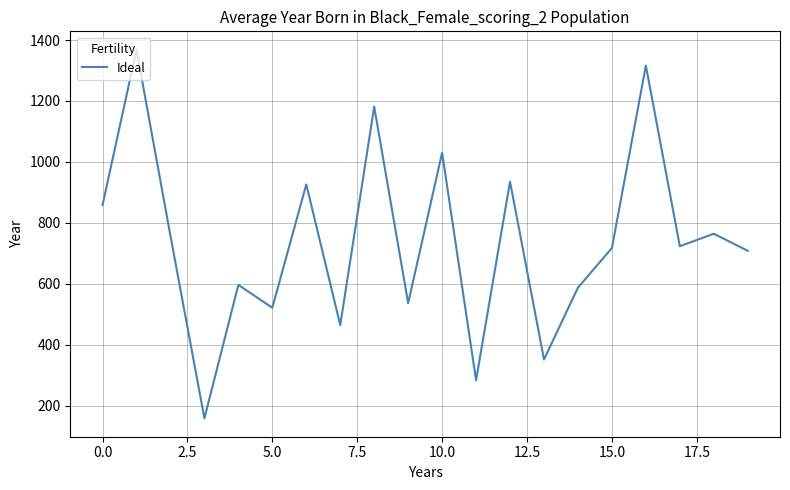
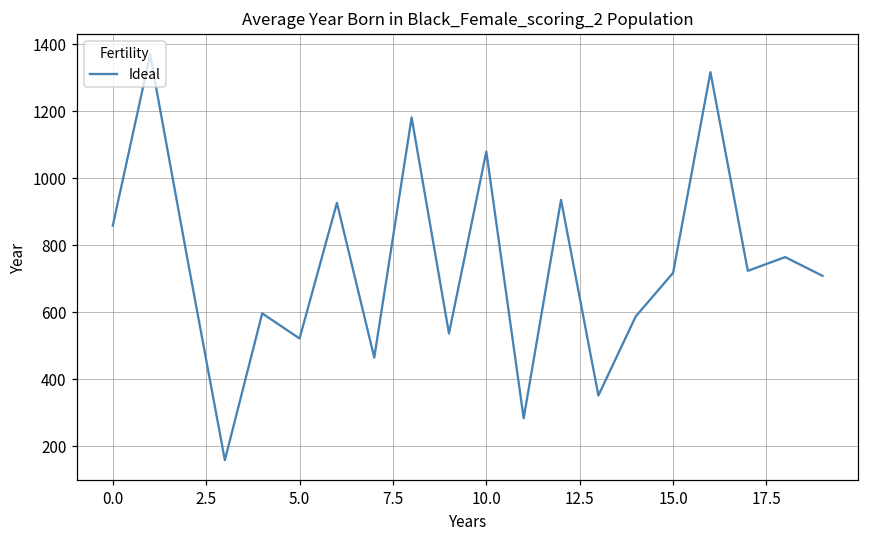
  {
    "0.0": 860,
    "5.0": 520,
-   "10.0": 1030,
+   "10.0": 1080,
    "15.0": 720
  }
